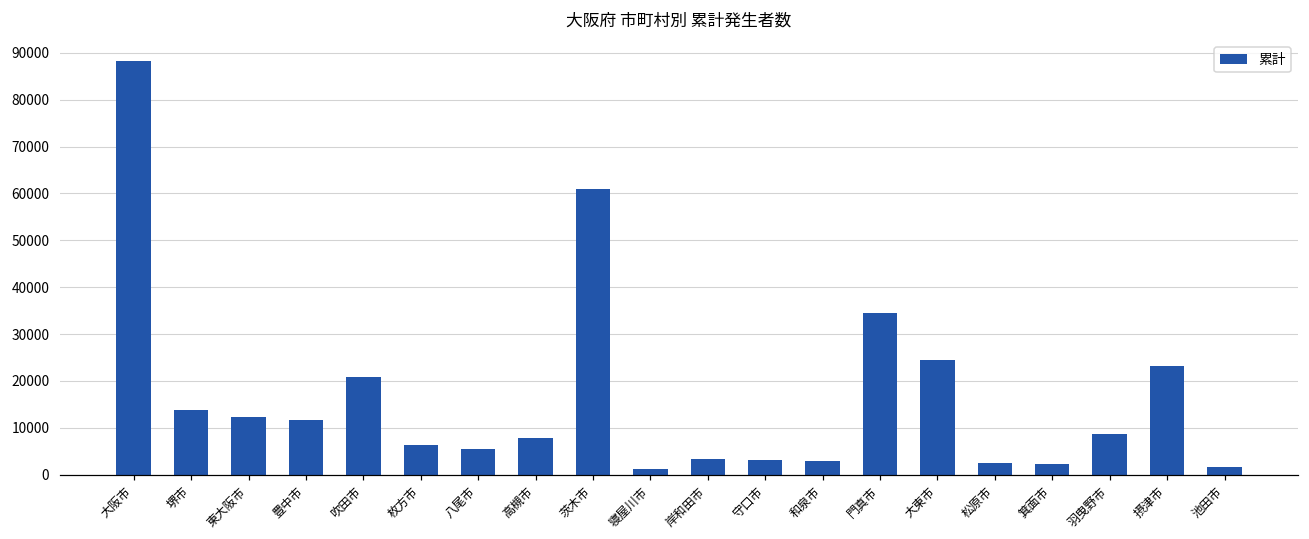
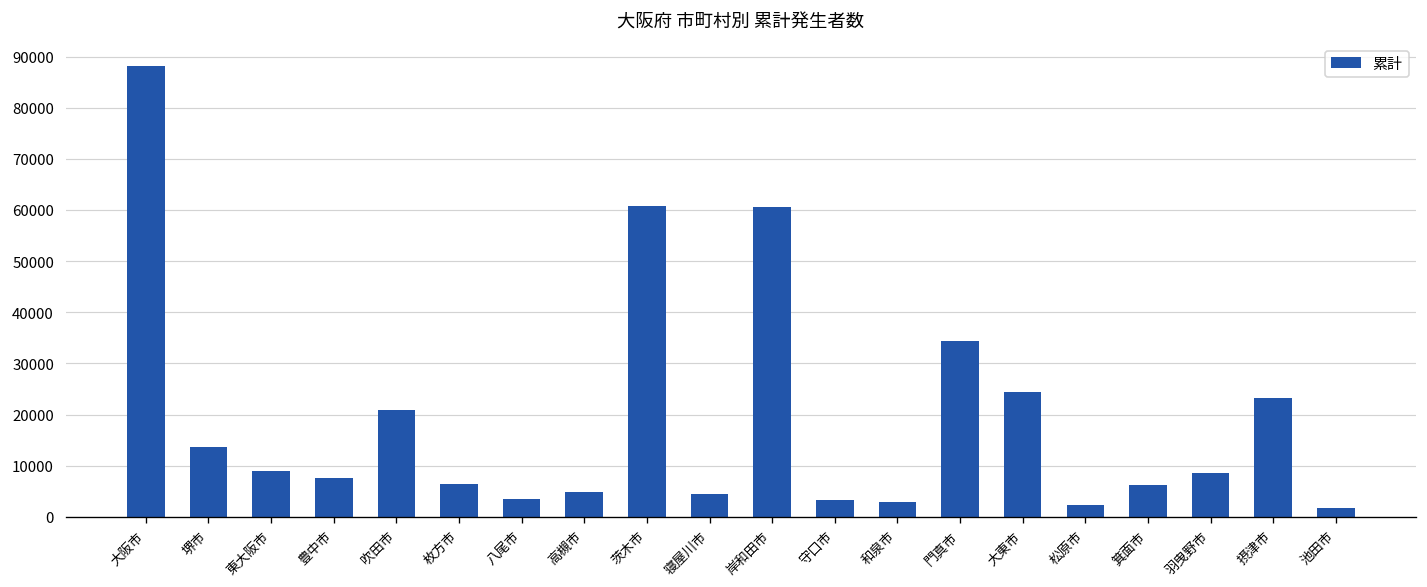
  {
    "大阪市": 88000,
    "堺市": 14000,
-   "東大阪市": 12000,
-   "豊中市": 12000,
+   "東大阪市": 9000,
+   "豊中市": 8000,
    "吹田市": 21000,
    "枚方市": 6000,
-   "八尾市": 5000,
-   "高槻市": 8000,
+   "八尾市": 3000,
+   "高槻市": 5000,
    "茨木市": 61000,
-   "寝屋川市": 1000,
-   "岸和田市": 3000,
+   "寝屋川市": 4000,
+   "岸和田市": 61000,
    "守口市": 3000,
    "和泉市": 3000,
    "門真市": 34000,
    "大東市": 24000,
    "松原市": 2000,
-   "箕面市": 2000,
+   "箕面市": 6000,
    "羽曳野市": 9000,
    "摂津市": 23000,
    "池田市": 2000
  }
